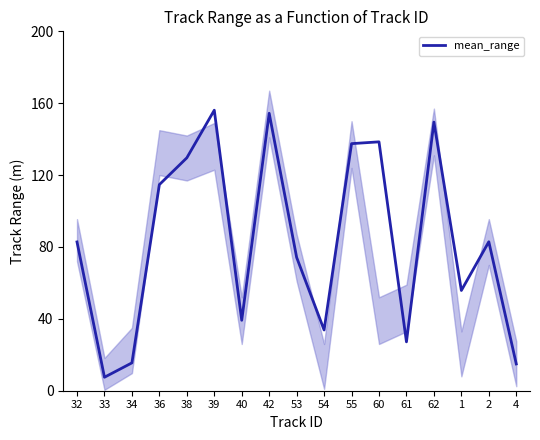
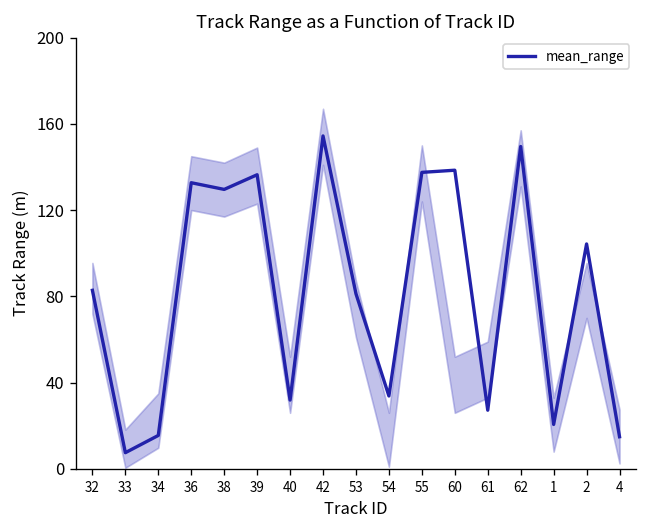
  {
    "mean_range": {
      "32": 83,
      "33": 8,
      "34": 16,
-     "36": 115,
+     "36": 133,
      "38": 130,
-     "39": 156,
-     "40": 39,
+     "39": 136,
+     "40": 32,
      "42": 154,
-     "53": 74,
+     "53": 81,
      "54": 34,
      "55": 138,
      "60": 139,
      "61": 27,
      "62": 150,
-     "1": 56,
-     "2": 83,
+     "1": 21,
+     "2": 104,
      "4": 15
    }
  }
